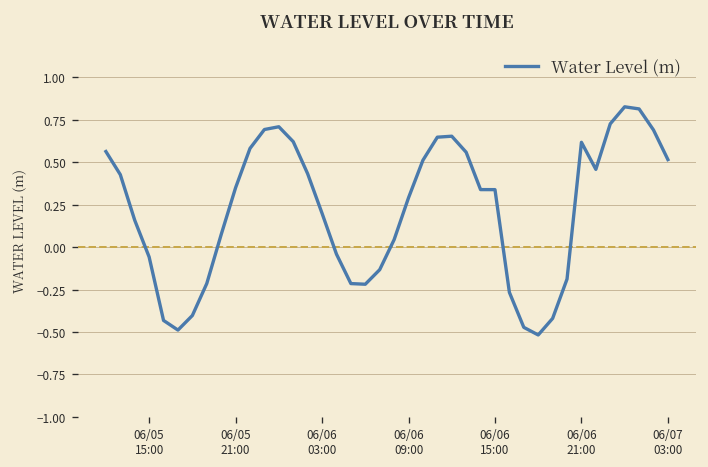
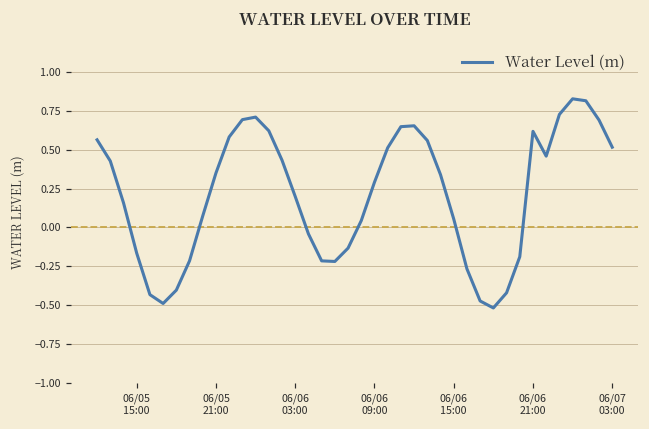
  {
-   "06/05 15:00": -0.06,
+   "06/05 15:00": -0.17,
    "06/05 21:00": 0.35,
    "06/06 03:00": 0.20,
    "06/06 09:00": 0.29,
-   "06/06 15:00": 0.34,
+   "06/06 15:00": 0.05,
    "06/06 21:00": 0.62,
    "06/07 03:00": 0.52
  }
